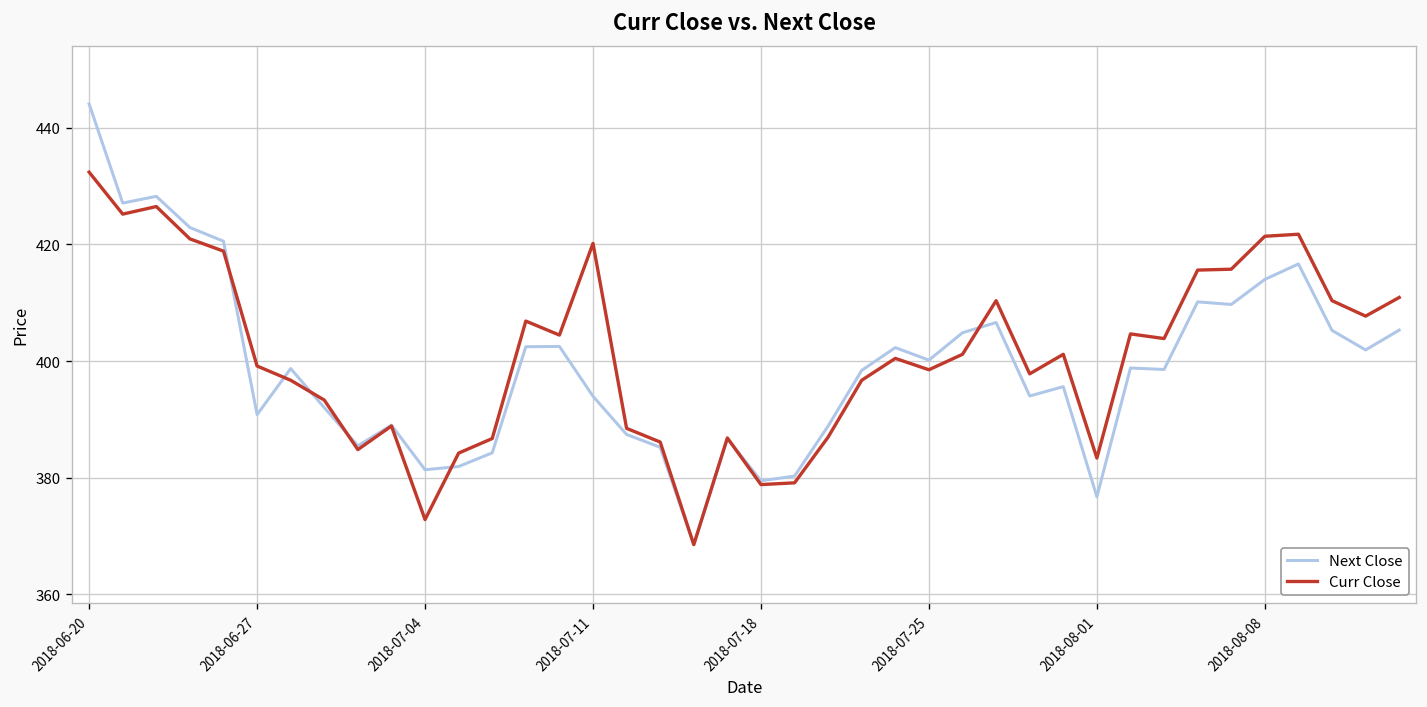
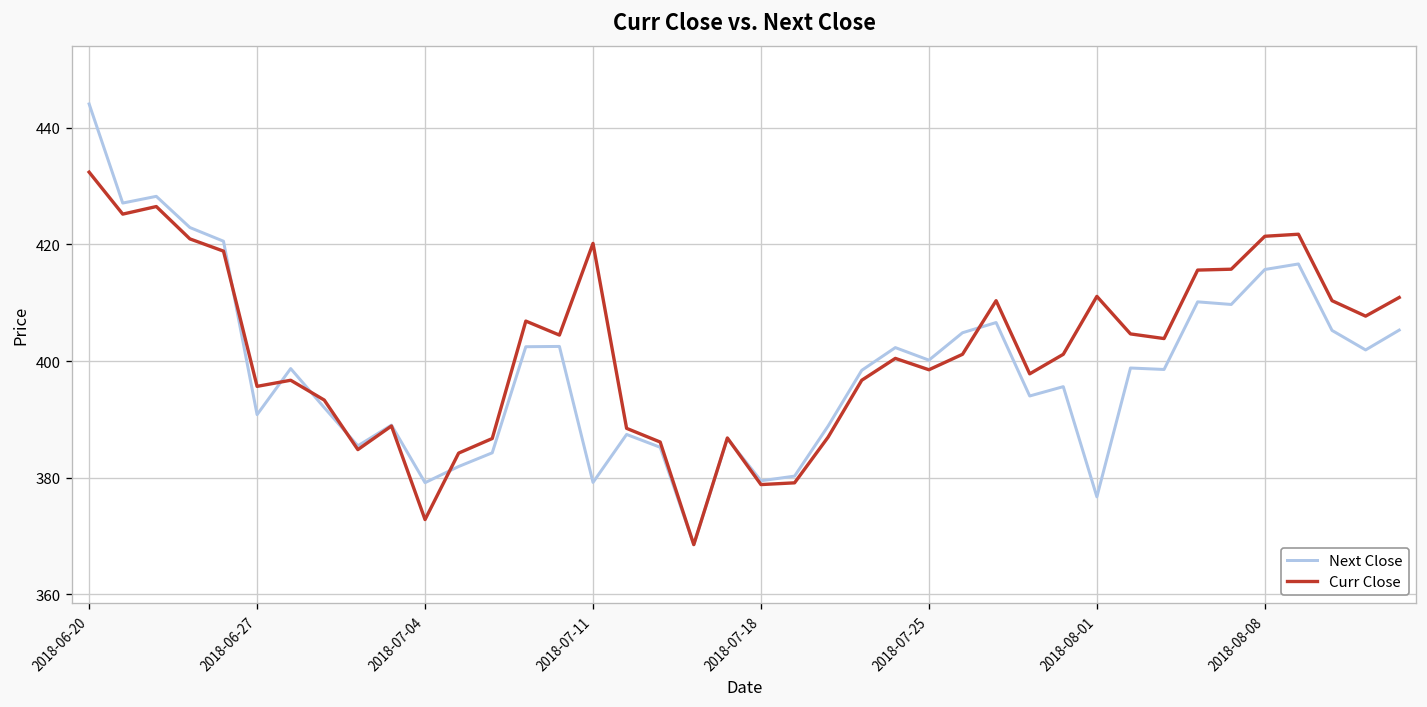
  {
    "Next Close": {
      "2018-06-20": 444,
      "2018-06-27": 391,
-     "2018-07-04": 381,
-     "2018-07-11": 394,
+     "2018-07-04": 379,
+     "2018-07-11": 379,
      "2018-07-18": 379,
      "2018-07-25": 400,
      "2018-08-01": 377,
-     "2018-08-08": 414
+     "2018-08-08": 416
    },
    "Curr Close": {
      "2018-06-20": 432,
-     "2018-06-27": 399,
+     "2018-06-27": 396,
      "2018-07-04": 373,
      "2018-07-11": 420,
      "2018-07-18": 379,
      "2018-07-25": 399,
-     "2018-08-01": 383,
+     "2018-08-01": 411,
      "2018-08-08": 421
    }
  }
